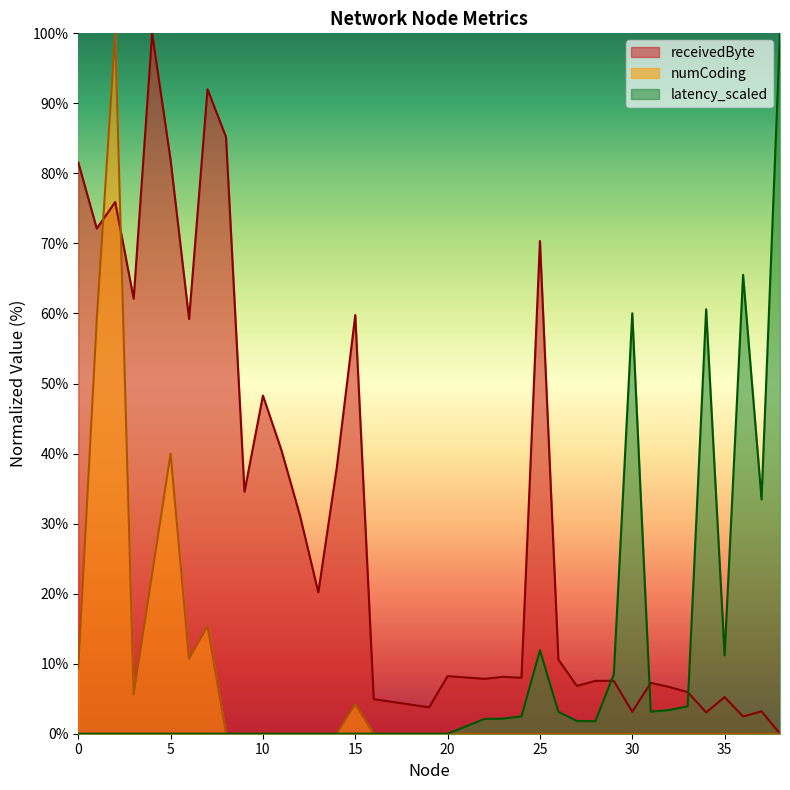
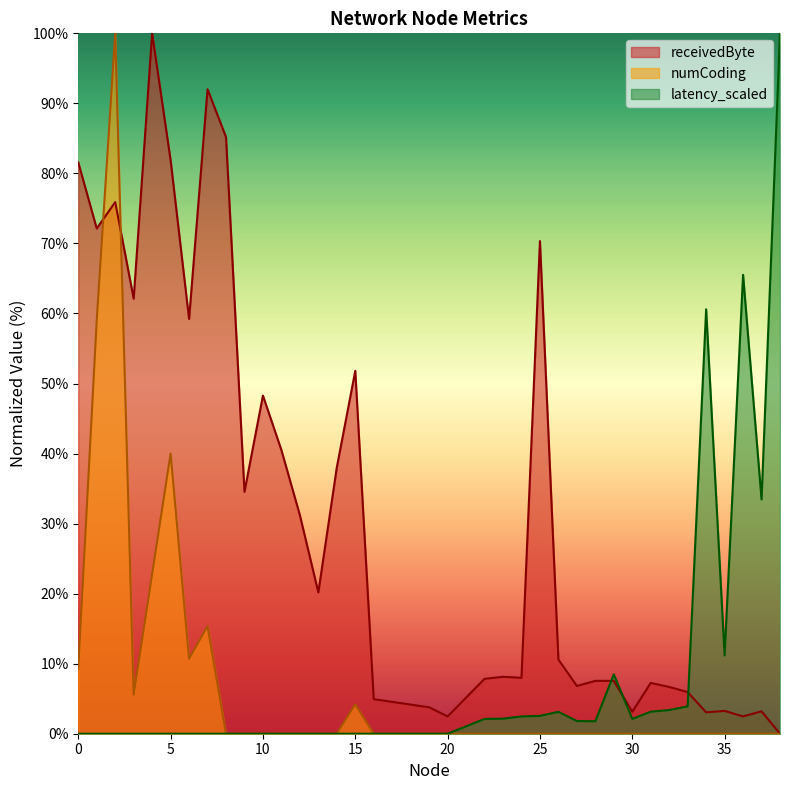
  {
    "receivedByte": {
      "0": "82%",
      "5": "82%",
      "10": "48%",
-     "15": "60%",
-     "20": "8%",
+     "15": "52%",
+     "20": "2%",
      "25": "70%",
      "30": "3%",
-     "35": "5%"
+     "35": "3%"
    },
    "numCoding": {
      "0": "9%",
      "5": "40%",
      "15": "4%",
      "25": "0%",
      "30": "0%",
      "35": "0%"
    },
    "latency_scaled": {
      "0": "0%",
      "5": "0%",
      "15": "0%",
-     "25": "12%",
-     "30": "60%",
+     "25": "3%",
+     "30": "2%",
      "35": "11%"
    }
  }
